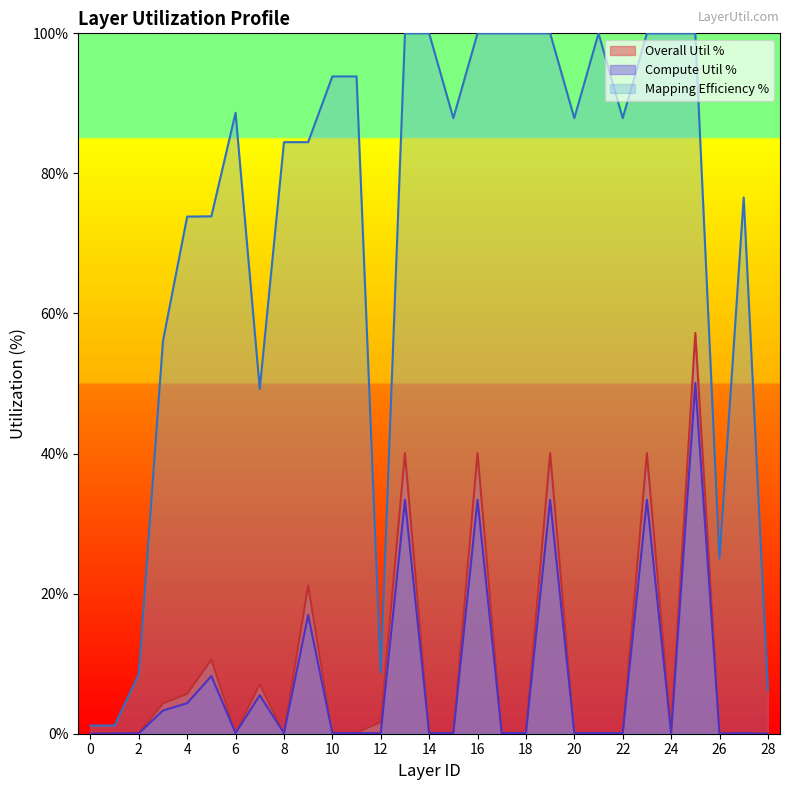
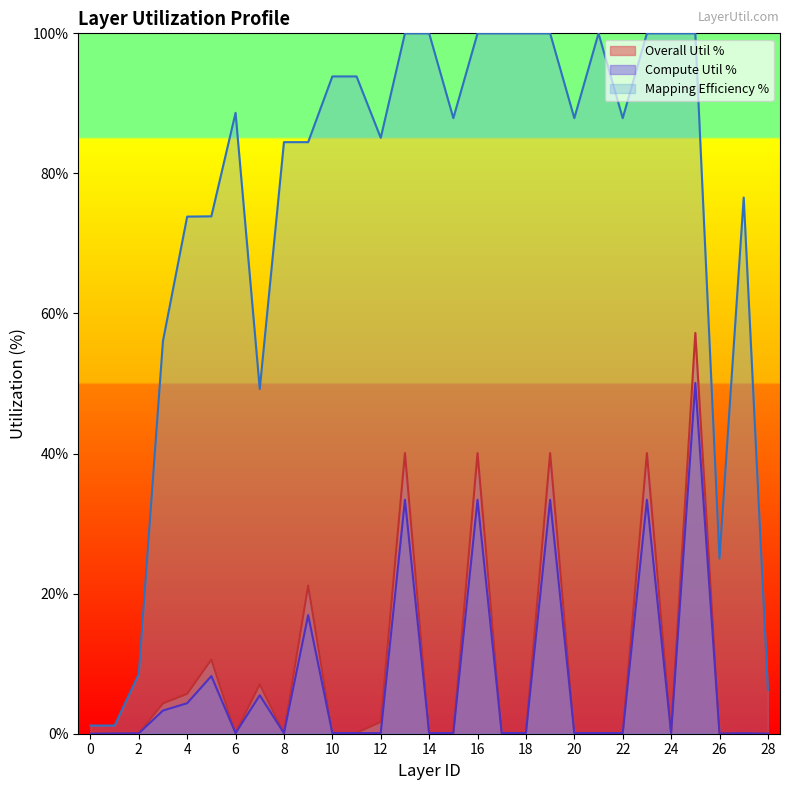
  {
    "Overall Util %": {
      "4": "6%",
      "12": "2%",
      "16": "40%"
    },
    "Compute Util %": {
      "4": "4%",
      "12": "0%",
      "16": "33%"
    },
    "Mapping Efficiency %": {
      "0": "1%",
      "2": "9%",
      "4": "74%",
      "6": "89%",
      "8": "84%",
      "10": "94%",
-     "12": "9%",
+     "12": "85%",
      "14": "100%",
      "16": "100%",
      "18": "100%",
      "20": "88%",
      "22": "88%",
      "24": "100%",
      "26": "25%",
      "28": "6%"
    }
  }
